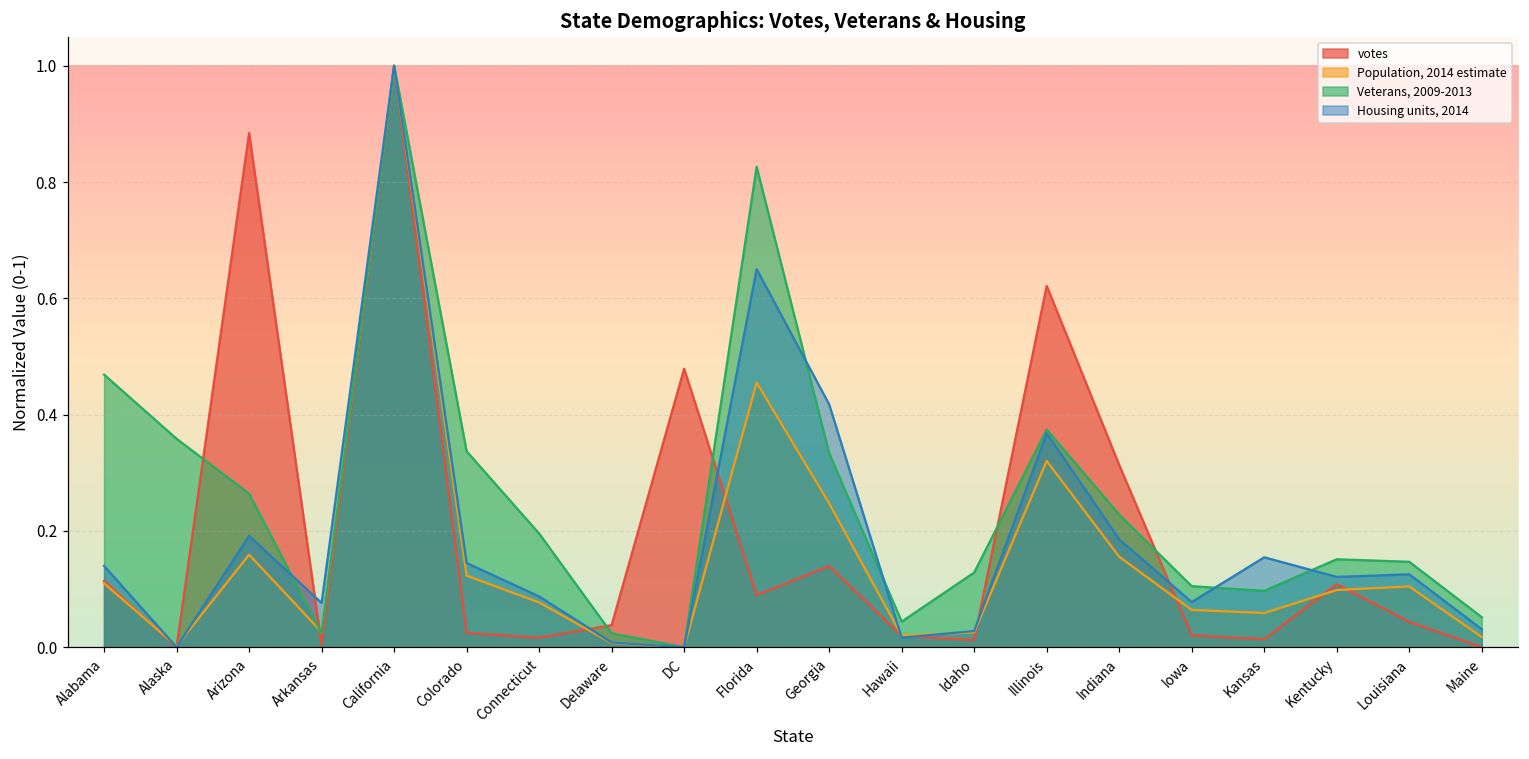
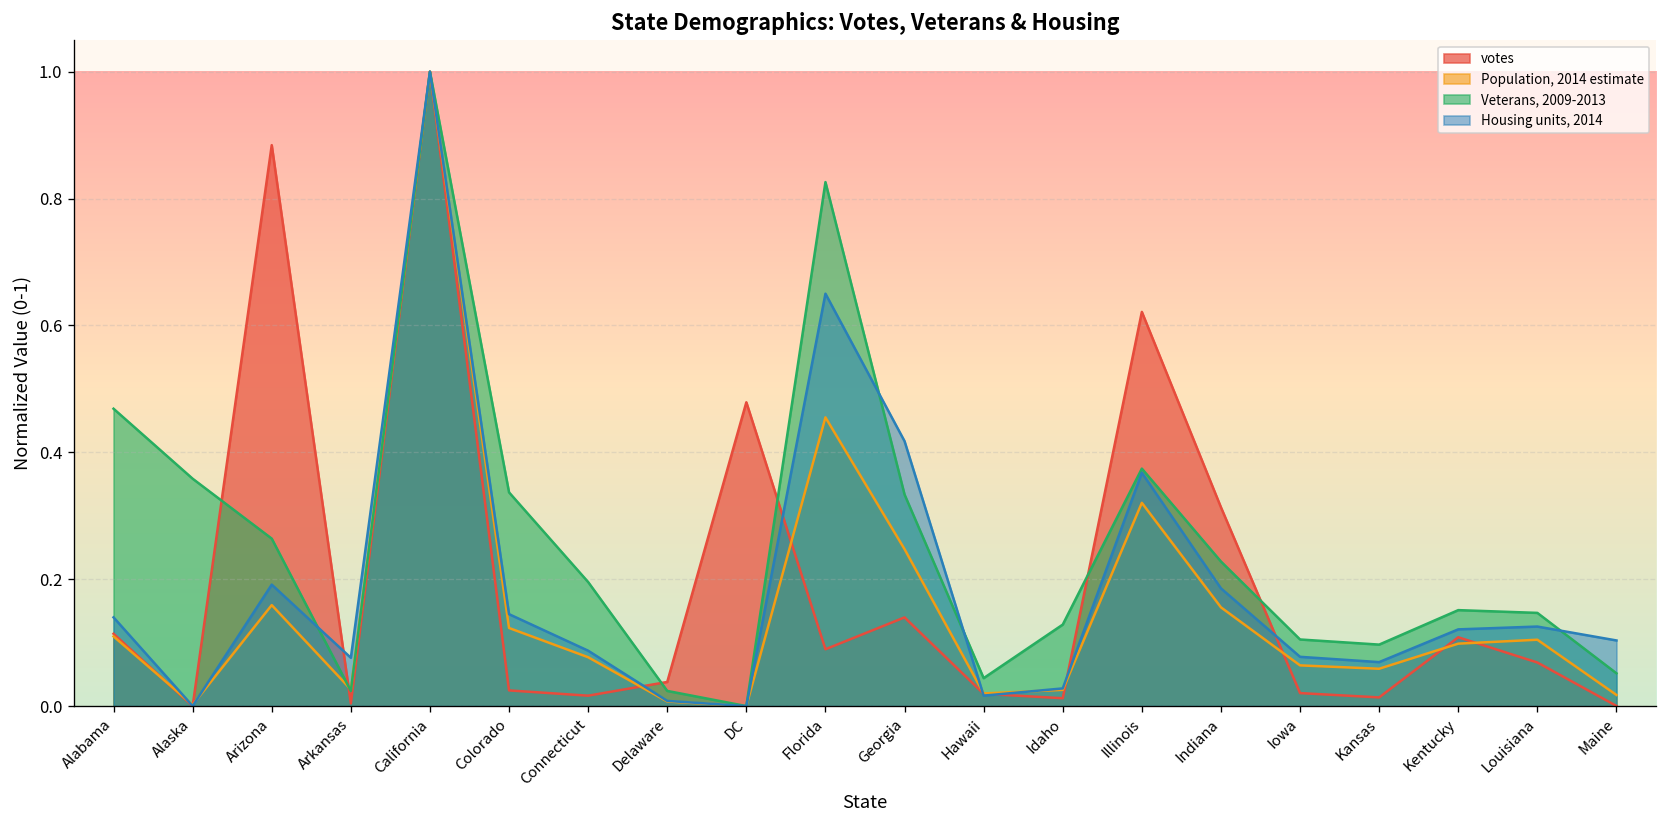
  {
    "votes": {
      "Arizona": 0.88,
      "Arkansas": 0.00,
      "Colorado": 0.02,
      "Connecticut": 0.02,
      "Delaware": 0.04,
      "DC": 0.48,
      "Florida": 0.09,
      "Georgia": 0.14,
      "Idaho": 0.01,
      "Illinois": 0.62,
      "Indiana": 0.31,
      "Iowa": 0.02,
      "Kansas": 0.01,
      "Kentucky": 0.11,
-     "Louisiana": 0.04,
+     "Louisiana": 0.07,
      "Maine": 0.00
    },
    "Population, 2014 estimate": {
      "Arizona": 0.16,
      "Colorado": 0.12,
      "Connecticut": 0.08,
      "Florida": 0.46,
      "Georgia": 0.25,
      "Illinois": 0.32,
      "Indiana": 0.16,
      "Iowa": 0.06,
      "Kansas": 0.06,
      "Kentucky": 0.10,
      "Louisiana": 0.10,
      "Maine": 0.02
    },
    "Veterans, 2009-2013": {
      "Alabama": 0.47,
      "Alaska": 0.36,
      "Arizona": 0.26,
      "Colorado": 0.34,
      "Connecticut": 0.20,
      "Delaware": 0.02,
      "Florida": 0.83,
      "Georgia": 0.33,
      "Hawaii": 0.04,
      "Idaho": 0.13,
      "Illinois": 0.37,
      "Indiana": 0.23,
      "Iowa": 0.11,
      "Kansas": 0.10,
      "Kentucky": 0.15,
      "Louisiana": 0.15,
      "Maine": 0.05
    },
    "Housing units, 2014": {
      "Alabama": 0.14,
      "Arizona": 0.19,
      "Arkansas": 0.08,
      "Colorado": 0.14,
      "Connecticut": 0.09,
      "Florida": 0.65,
      "Georgia": 0.42,
      "Illinois": 0.37,
      "Indiana": 0.19,
      "Iowa": 0.08,
-     "Kansas": 0.15,
+     "Kansas": 0.07,
      "Kentucky": 0.12,
      "Louisiana": 0.13,
-     "Maine": 0.03
+     "Maine": 0.10
    }
  }
